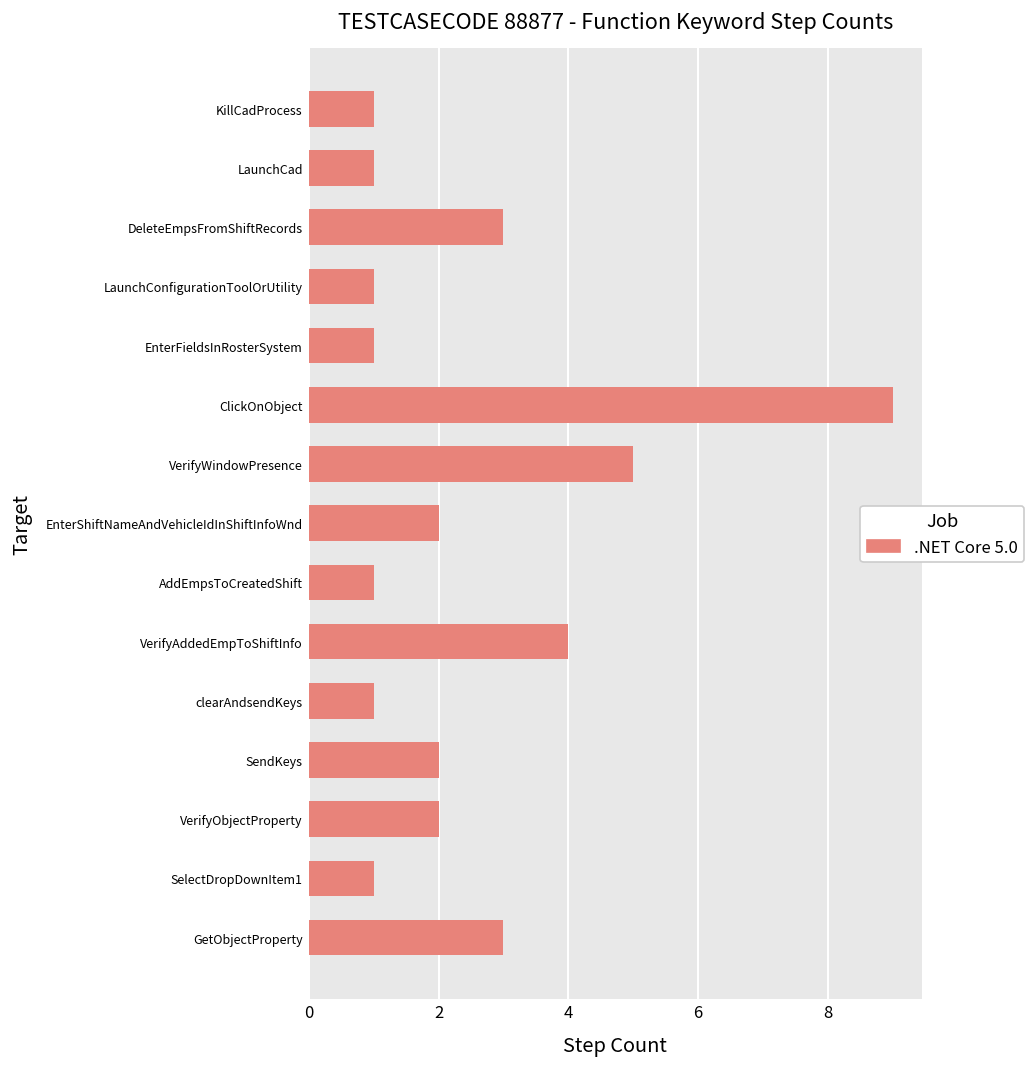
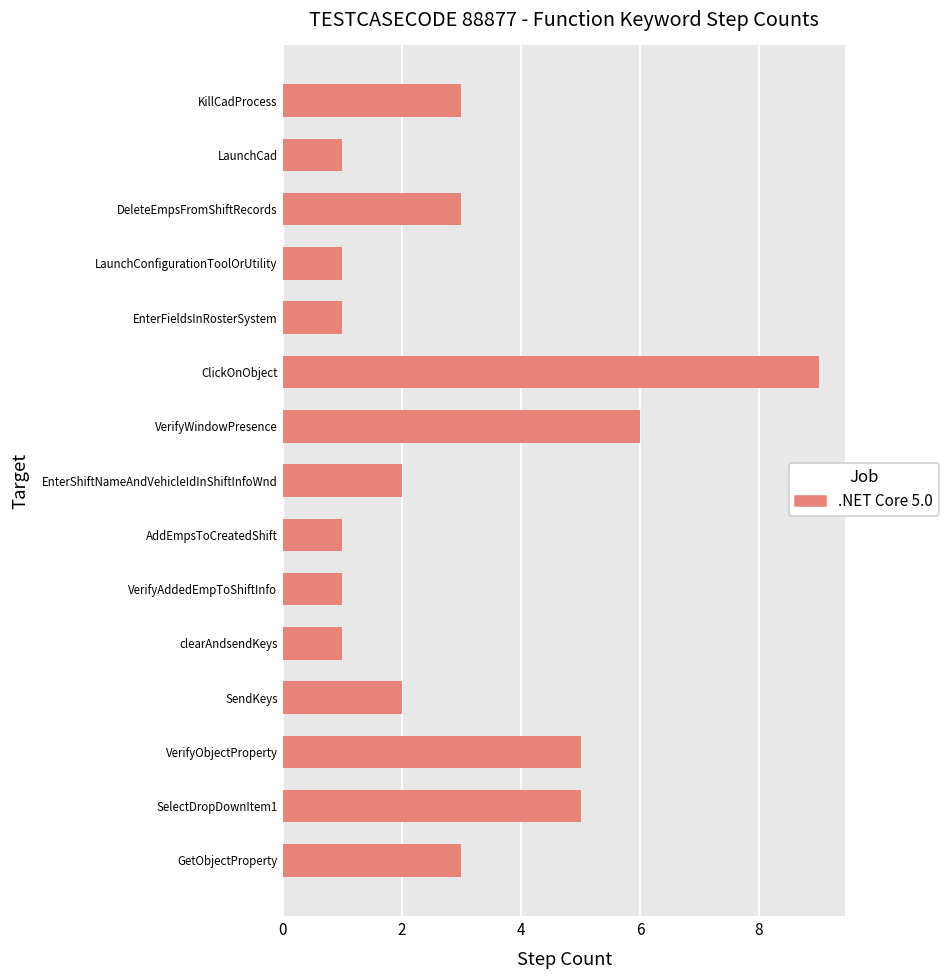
  {
-   "KillCadProcess": 1,
+   "KillCadProcess": 3,
    "LaunchCad": 1,
    "DeleteEmpsFromShiftRecords": 3,
    "LaunchConfigurationToolOrUtility": 1,
    "EnterFieldsInRosterSystem": 1,
    "ClickOnObject": 9,
-   "VerifyWindowPresence": 5,
+   "VerifyWindowPresence": 6,
    "EnterShiftNameAndVehicleIdInShiftInfoWnd": 2,
    "AddEmpsToCreatedShift": 1,
-   "VerifyAddedEmpToShiftInfo": 4,
+   "VerifyAddedEmpToShiftInfo": 1,
    "clearAndsendKeys": 1,
    "SendKeys": 2,
-   "VerifyObjectProperty": 2,
-   "SelectDropDownItem1": 1,
+   "VerifyObjectProperty": 5,
+   "SelectDropDownItem1": 5,
    "GetObjectProperty": 3
  }
